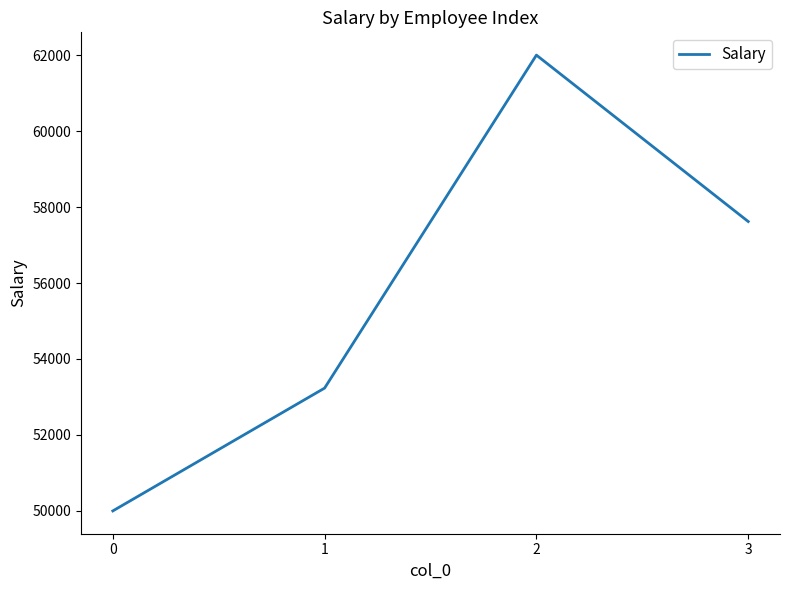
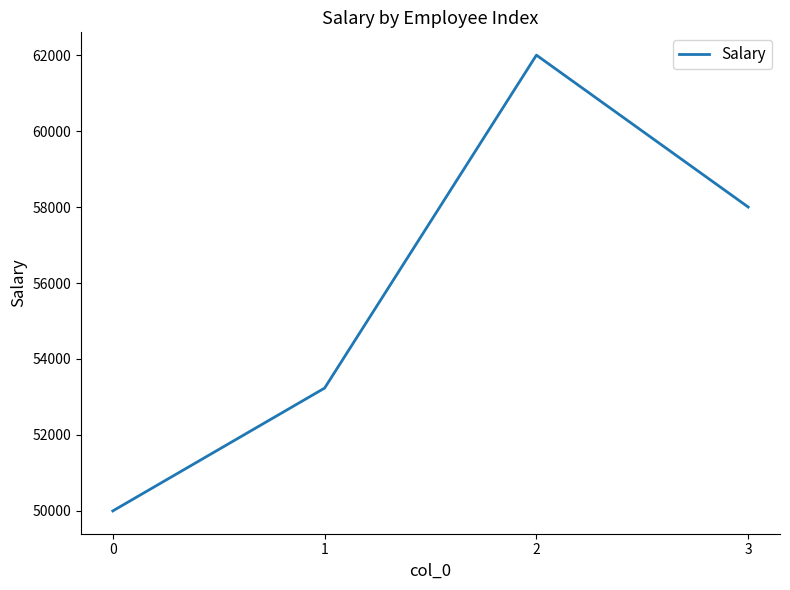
  {
    "0": 50000,
    "1": 53200,
    "2": 62000,
-   "3": 57600
+   "3": 58000
  }
